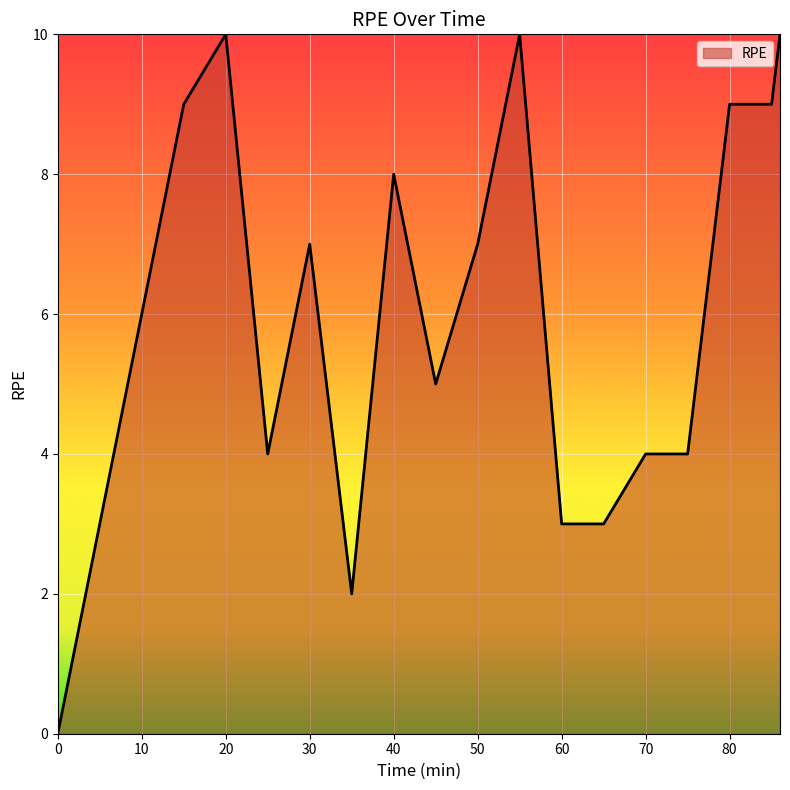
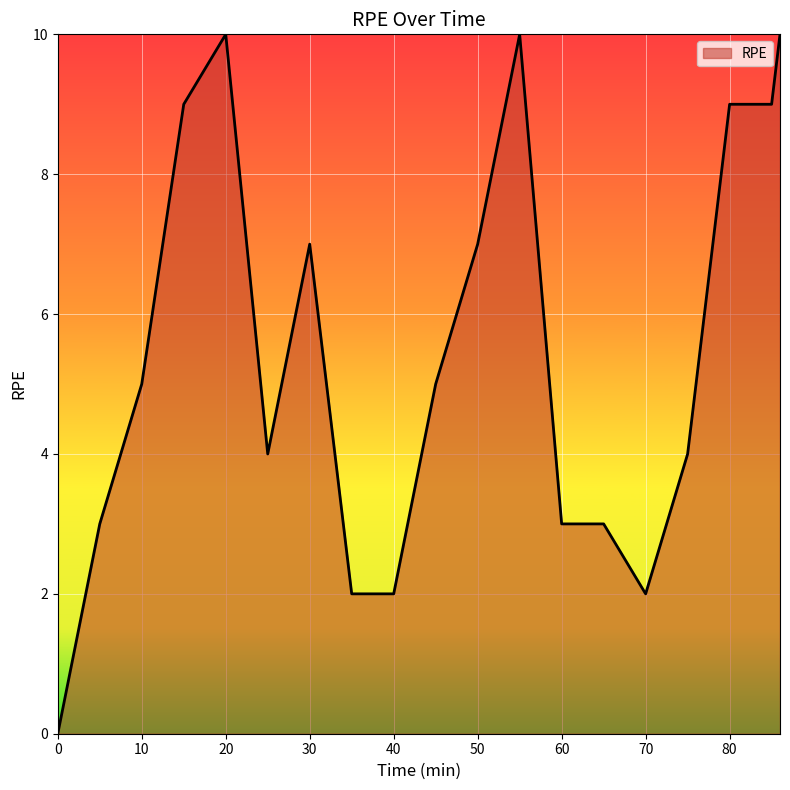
  {
    "0": 0,
-   "10": 6,
+   "10": 5,
    "20": 10,
    "30": 7,
-   "40": 8,
+   "40": 2,
    "50": 7,
    "60": 3,
-   "70": 4,
+   "70": 2,
    "80": 9
  }
